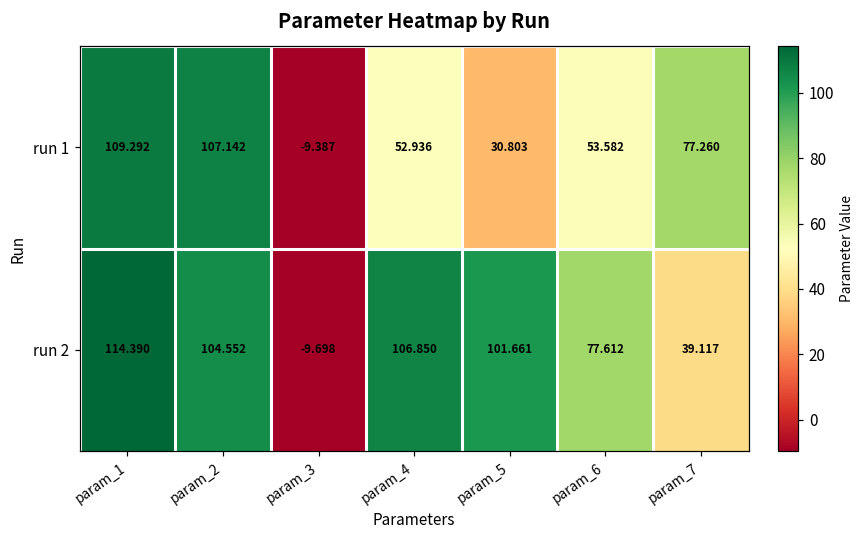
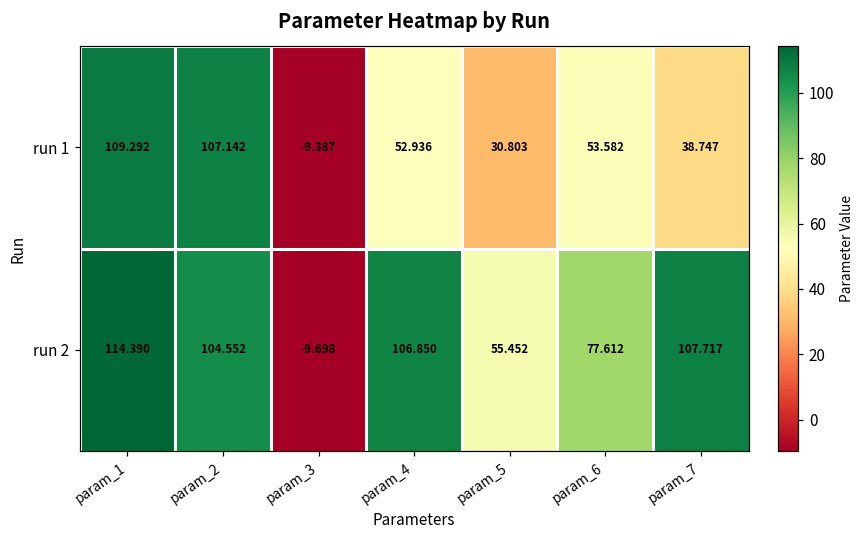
  {
    "run 1": {
      "param_1": 109.292,
      "param_2": 107.142,
      "param_3": -9.387,
      "param_4": 52.936,
      "param_5": 30.803,
      "param_6": 53.582,
-     "param_7": 77.260
+     "param_7": 38.747
    },
    "run 2": {
      "param_1": 114.390,
      "param_2": 104.552,
      "param_3": -9.698,
      "param_4": 106.850,
-     "param_5": 101.661,
+     "param_5": 55.452,
      "param_6": 77.612,
-     "param_7": 39.117
+     "param_7": 107.717
    }
  }
